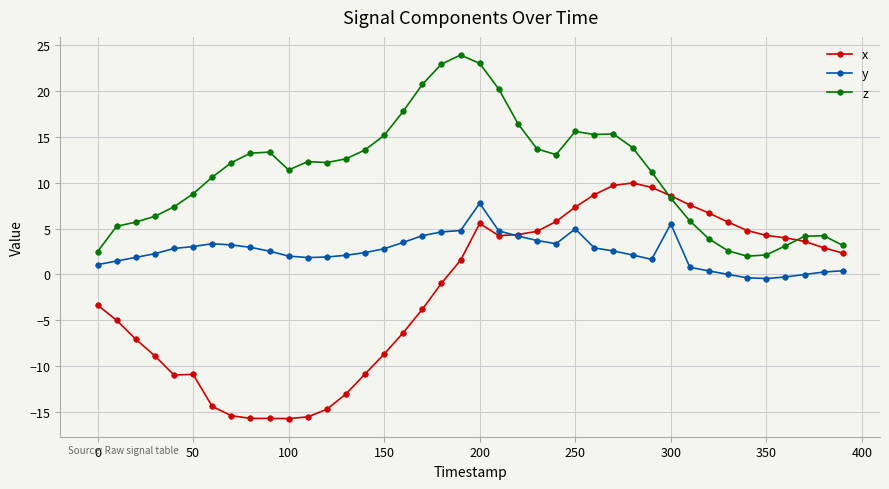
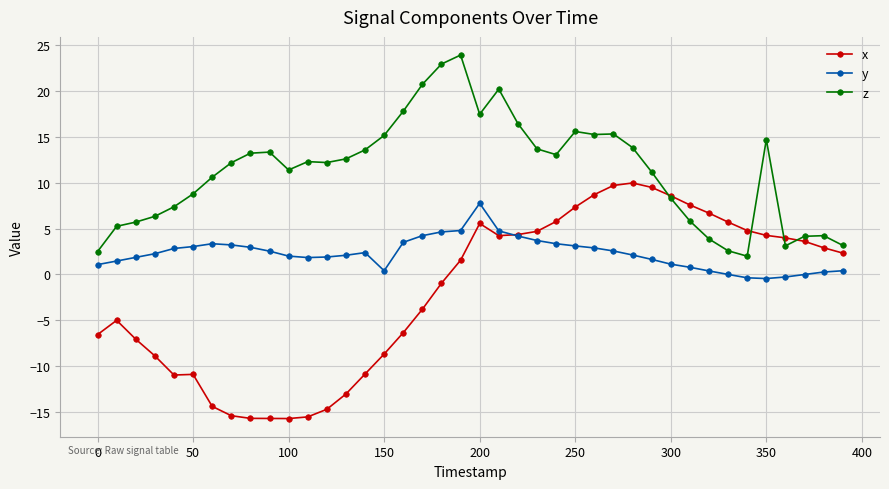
  {
    "x": {
-     "0": -3,
+     "0": -7,
      "50": -11,
      "100": -16,
      "150": -9,
      "200": 6,
      "250": 7,
      "350": 4
    },
    "y": {
      "0": 1,
      "50": 3,
      "100": 2,
-     "150": 3,
+     "150": 0,
      "200": 8,
-     "250": 5,
-     "300": 6,
+     "250": 3,
+     "300": 1,
      "350": 0
    },
    "z": {
      "0": 2,
      "50": 9,
      "100": 11,
      "150": 15,
-     "200": 23,
+     "200": 17,
      "250": 16,
-     "350": 2
+     "350": 15
    }
  }
